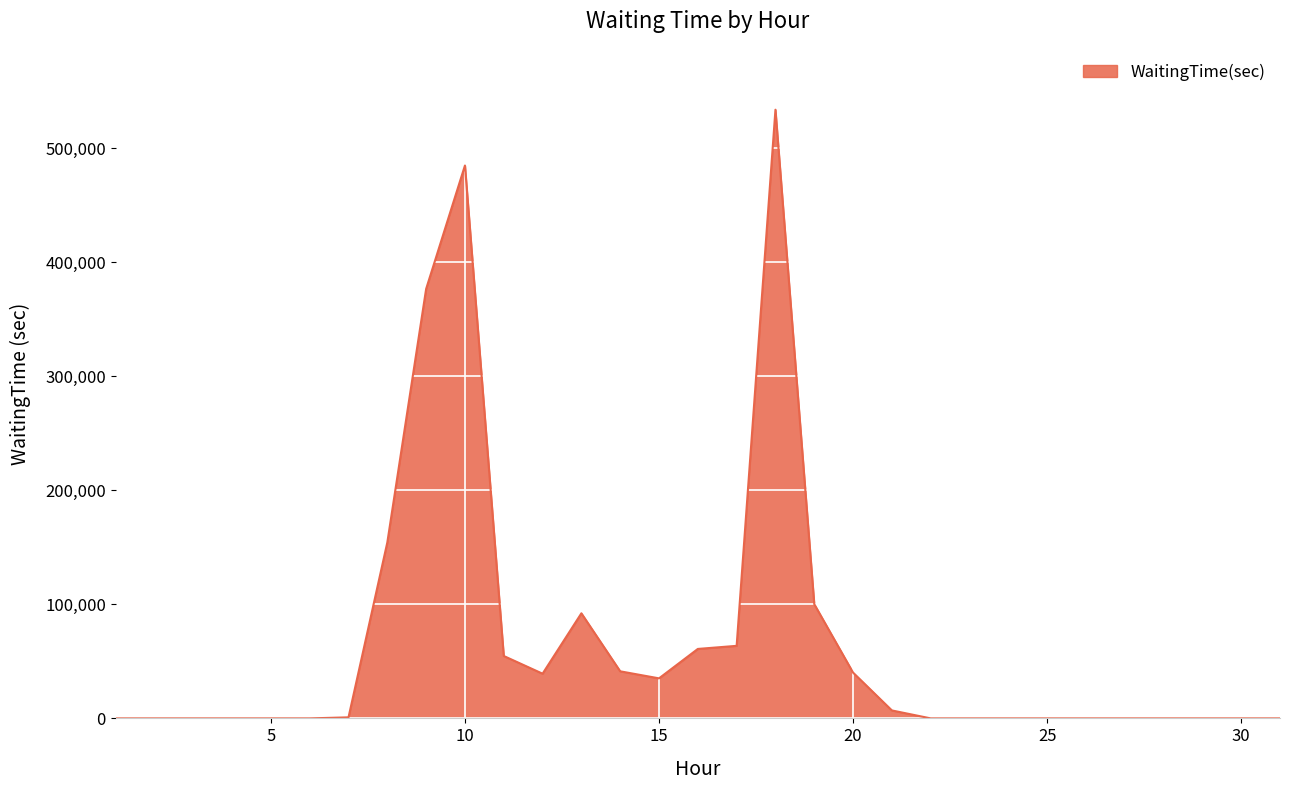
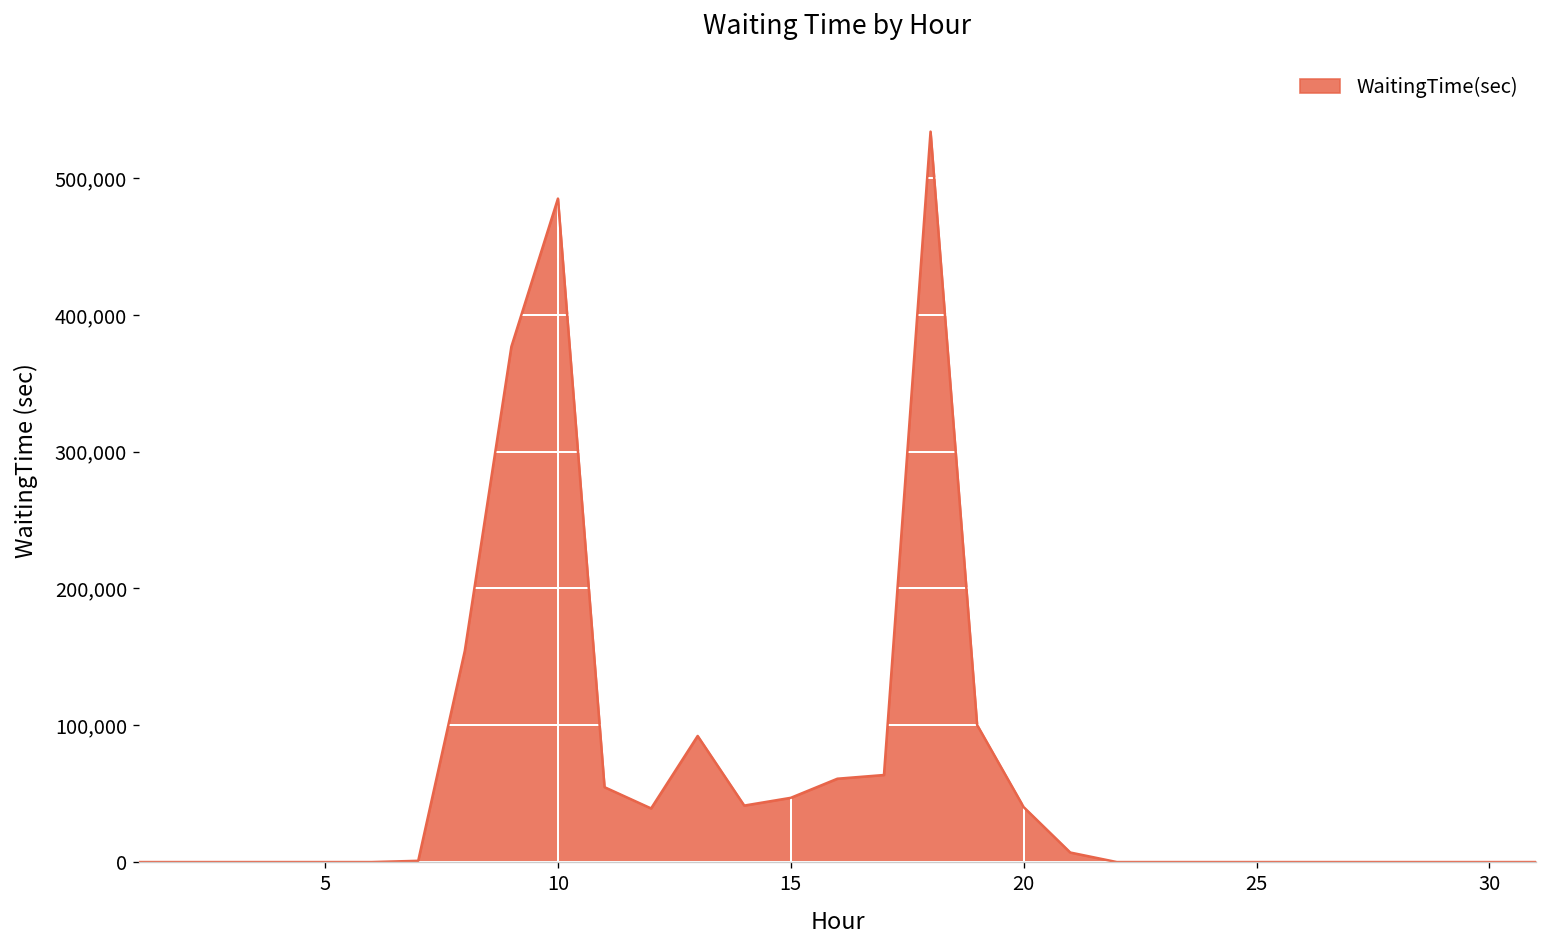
  {
    "5": "0",
    "10": "485,000",
-   "15": "35,000",
+   "15": "47,000",
    "20": "40,000",
    "25": "0",
    "30": "0"
  }
